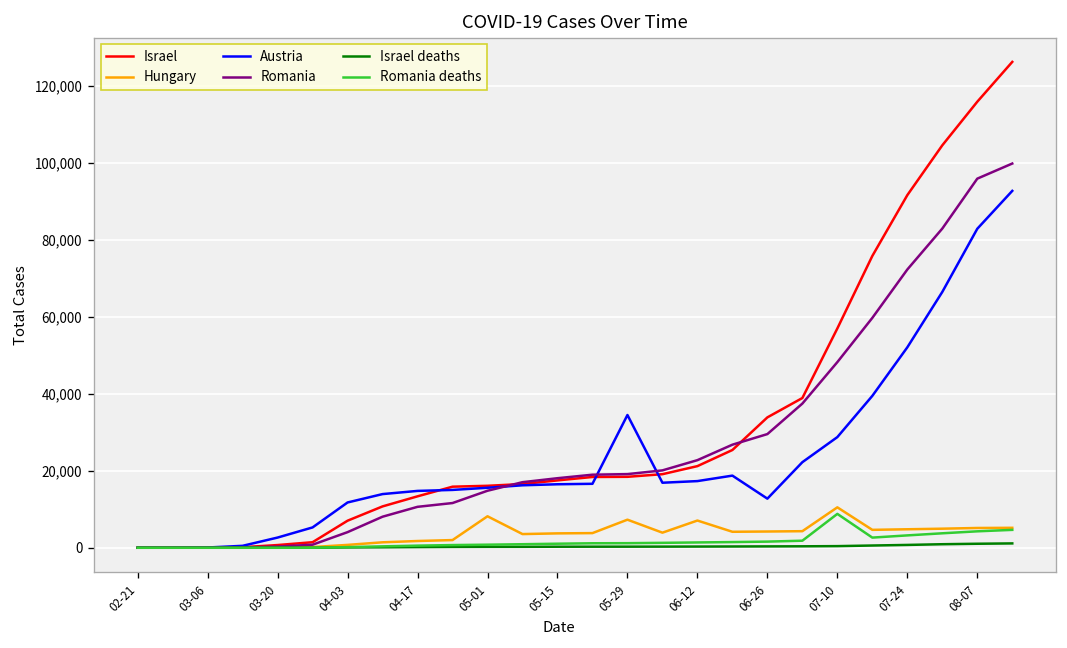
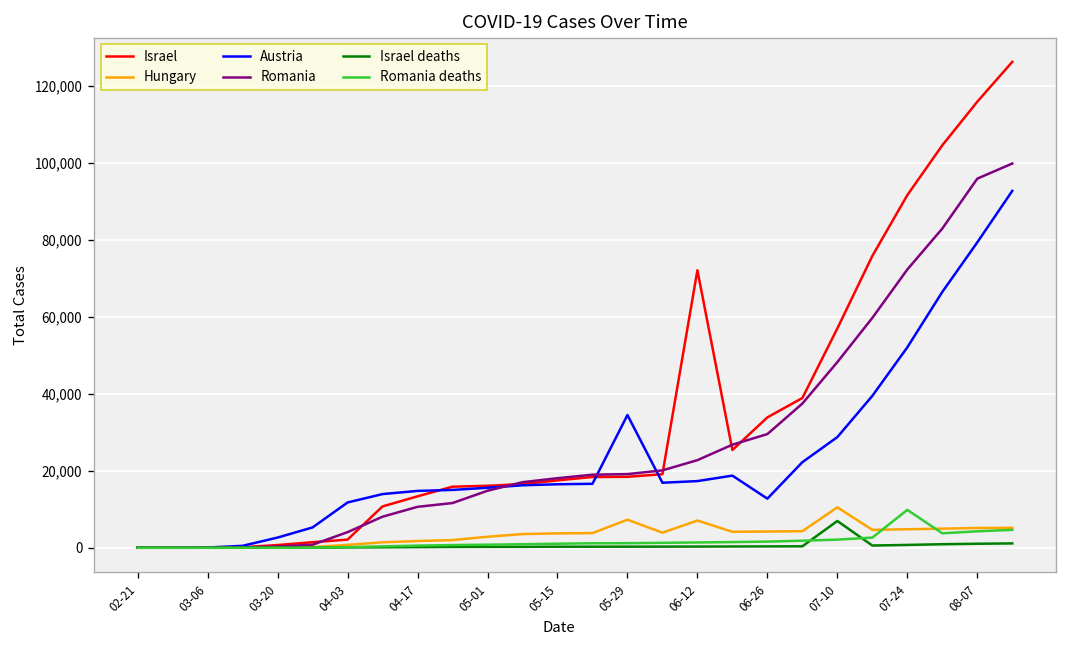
  {
    "Israel": {
-     "04-03": "7,000",
+     "04-03": "2,000",
      "04-17": "13,000",
-     "06-12": "21,000",
+     "06-12": "72,000",
      "06-26": "34,000",
      "07-10": "57,000",
      "07-24": "92,000",
      "08-07": "116,000"
    },
    "Hungary": {
      "04-17": "2,000",
-     "05-01": "8,000",
+     "05-01": "3,000",
      "05-15": "4,000",
      "05-29": "7,000",
      "06-12": "7,000",
      "06-26": "4,000",
      "07-10": "11,000",
      "07-24": "5,000",
      "08-07": "5,000"
    },
    "Austria": {
      "03-20": "3,000",
      "04-03": "12,000",
      "04-17": "15,000",
      "05-15": "16,000",
      "05-29": "34,000",
      "06-12": "17,000",
      "06-26": "13,000",
      "07-10": "29,000",
      "07-24": "52,000",
-     "08-07": "83,000"
+     "08-07": "79,000"
    },
    "Romania": {
      "04-03": "4,000",
      "04-17": "11,000",
      "06-12": "23,000",
      "06-26": "30,000",
      "07-10": "48,000",
      "07-24": "72,000",
      "08-07": "96,000"
    },
    "Israel deaths": {
      "05-29": "0",
      "06-12": "0",
      "06-26": "0",
-     "07-10": "0",
+     "07-10": "7,000",
      "07-24": "1,000",
      "08-07": "1,000"
    },
    "Romania deaths": {
      "05-29": "1,000",
      "06-12": "1,000",
      "06-26": "2,000",
-     "07-10": "9,000",
-     "07-24": "3,000",
+     "07-10": "2,000",
+     "07-24": "10,000",
      "08-07": "4,000"
    }
  }
